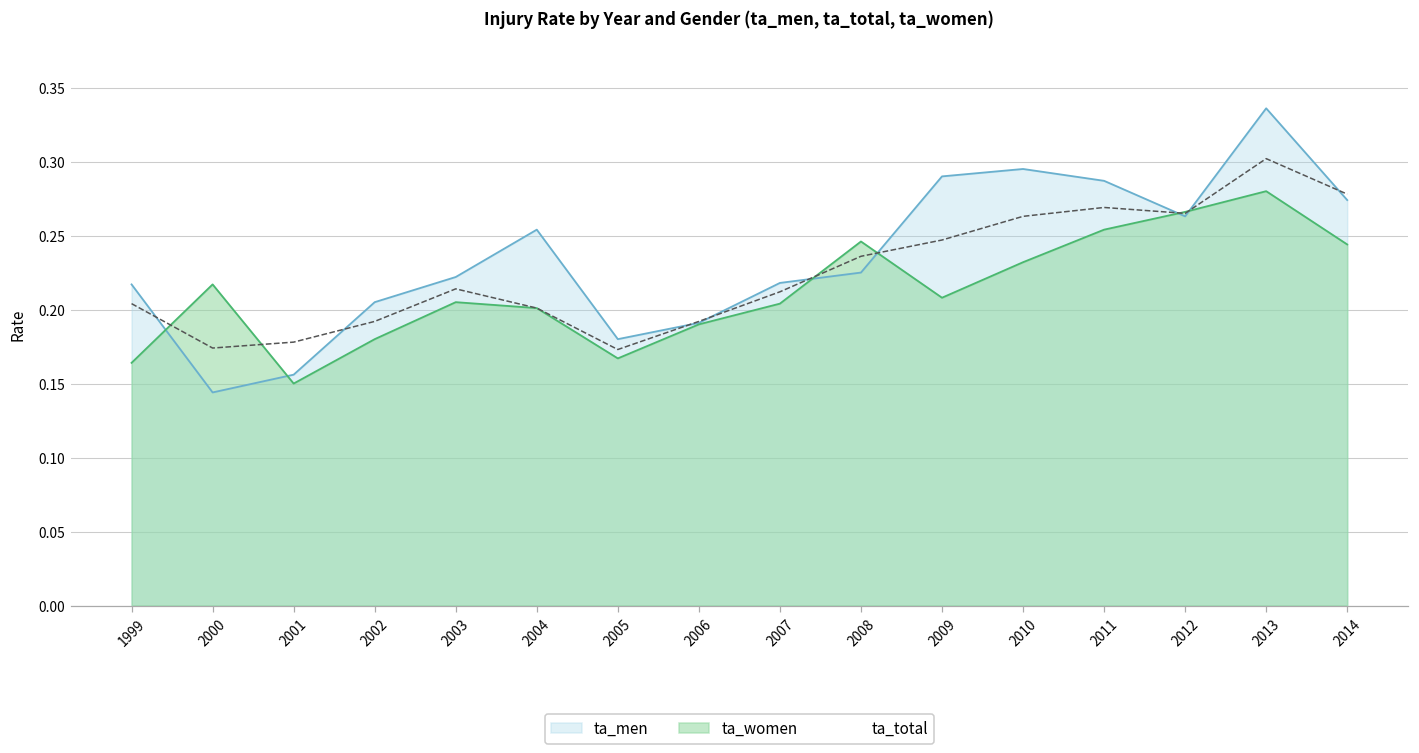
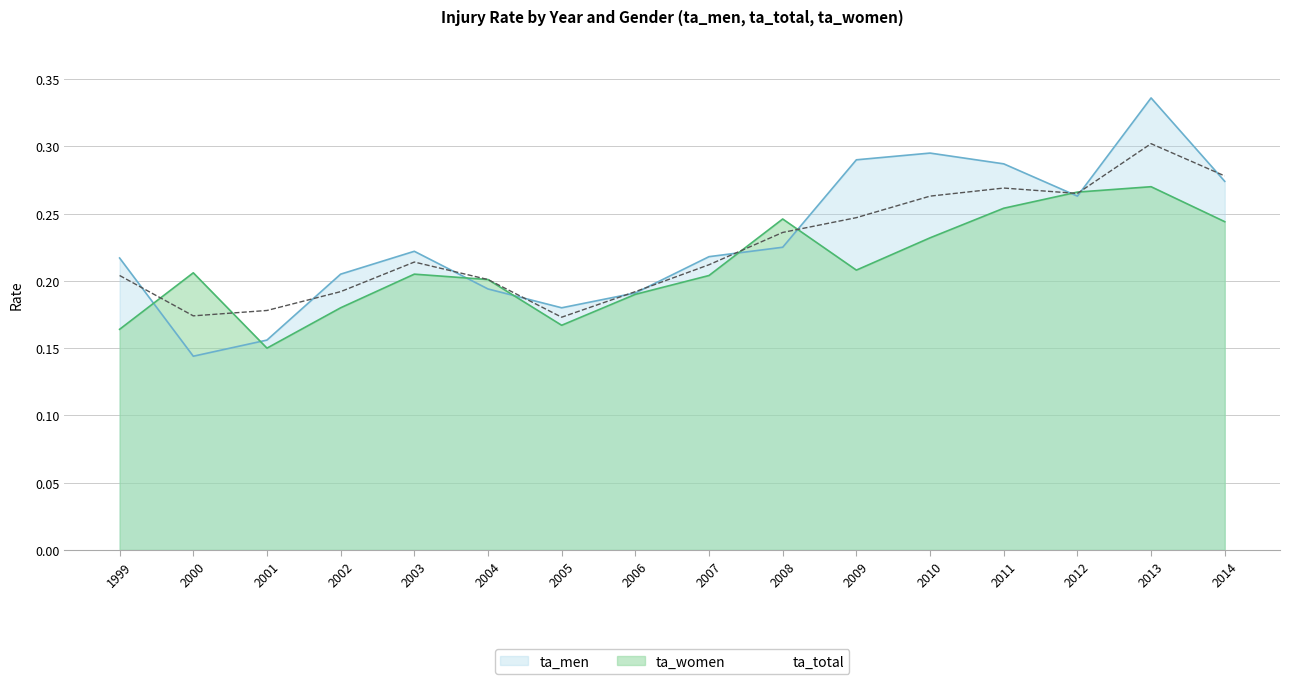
  {
    "ta_men": {
      "1999": 0.217,
      "2000": 0.144,
      "2001": 0.156,
      "2002": 0.205,
      "2003": 0.222,
-     "2004": 0.254,
+     "2004": 0.194,
      "2005": 0.180,
      "2007": 0.218,
      "2008": 0.225,
      "2009": 0.290,
      "2010": 0.295,
      "2011": 0.287,
      "2012": 0.263,
      "2013": 0.336,
      "2014": 0.274
    },
    "ta_women": {
      "1999": 0.164,
-     "2000": 0.217,
+     "2000": 0.206,
      "2001": 0.150,
      "2002": 0.180,
      "2003": 0.205,
      "2005": 0.167,
      "2007": 0.204,
      "2008": 0.246,
      "2009": 0.208,
      "2010": 0.232,
      "2011": 0.254,
-     "2013": 0.28,
+     "2013": 0.27,
      "2014": 0.244
    }
  }
